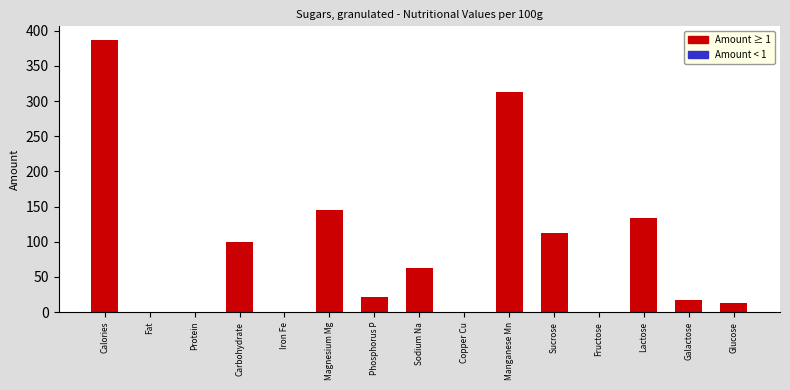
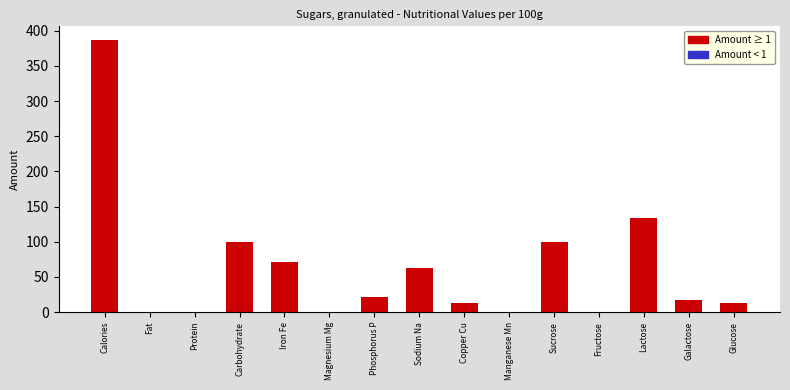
  {
    "Calories": 390,
    "Fat": 0,
    "Protein": 0,
    "Carbohydrate": 100,
-   "Iron Fe": 0,
-   "Magnesium Mg": 150,
+   "Iron Fe": 70,
+   "Magnesium Mg": 0,
    "Phosphorus P": 20,
    "Sodium Na": 60,
-   "Copper Cu": 0,
-   "Manganese Mn": 310,
-   "Sucrose": 110,
+   "Copper Cu": 10,
+   "Manganese Mn": 0,
+   "Sucrose": 100,
    "Fructose": 0,
    "Lactose": 130,
    "Galactose": 20,
    "Glucose": 10
  }
